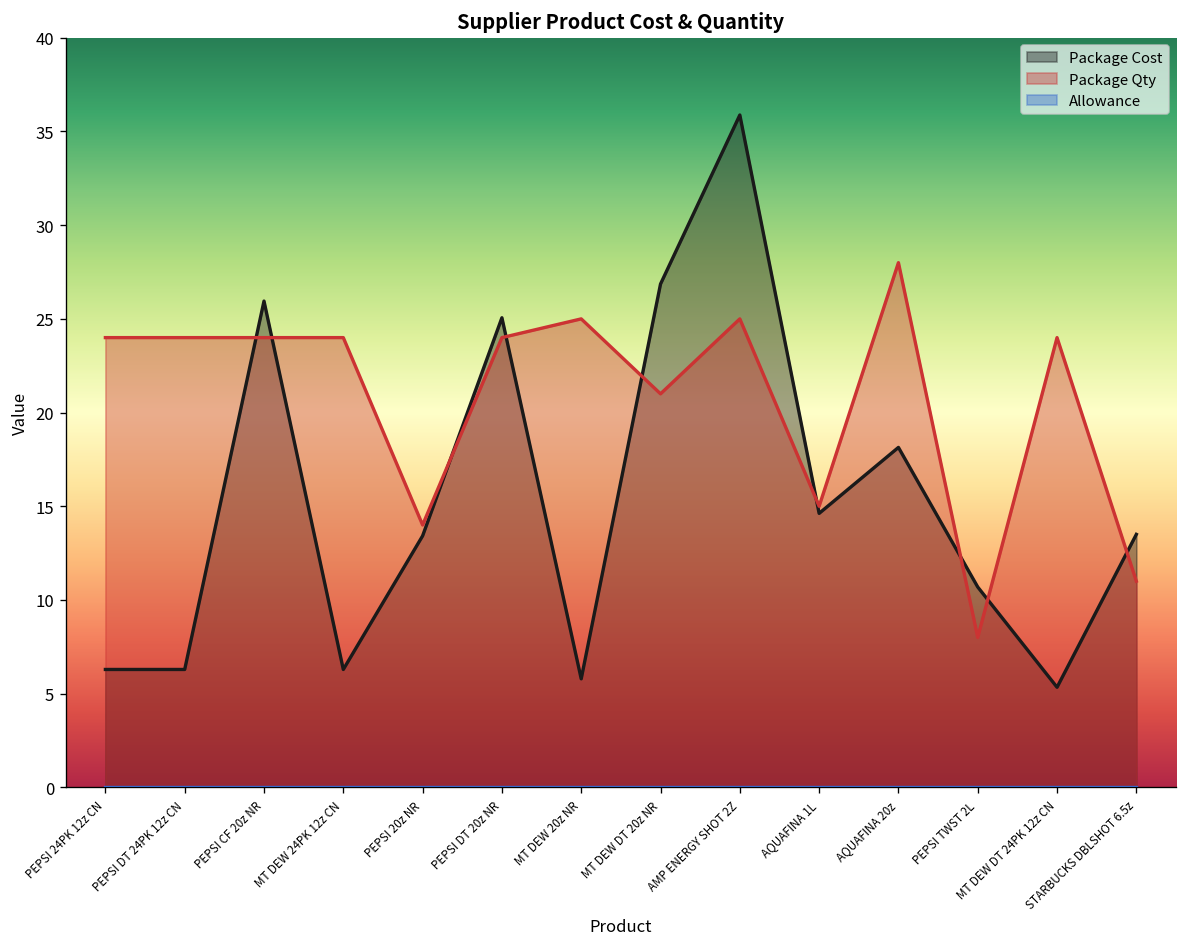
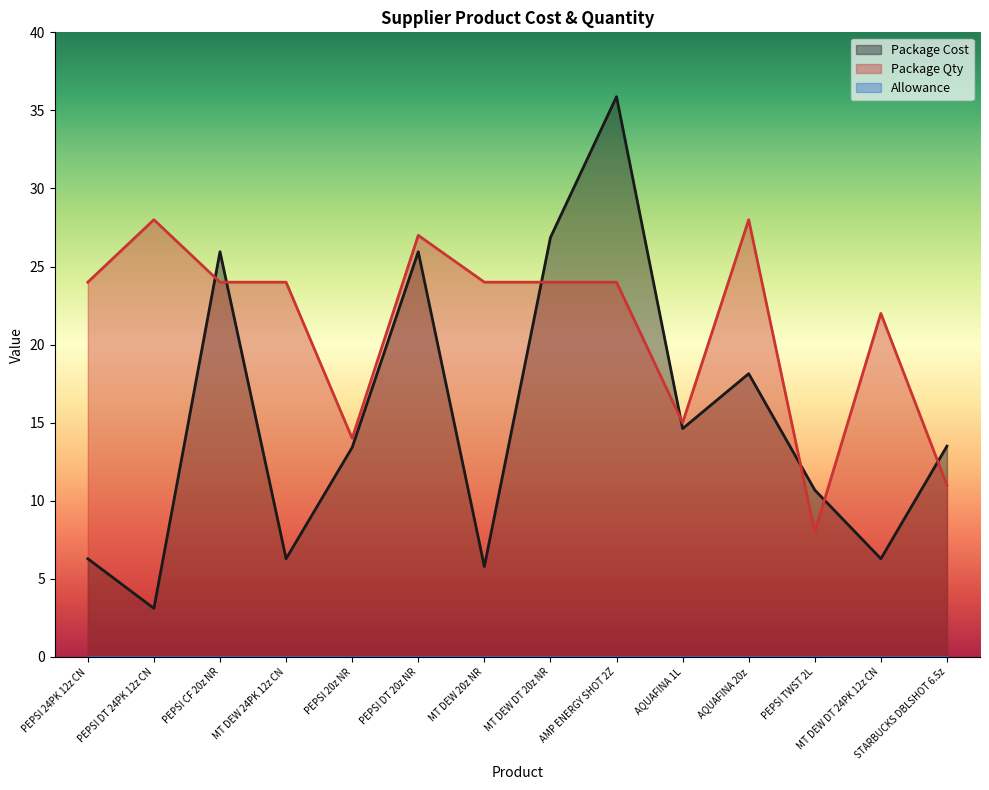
  {
    "Package Cost": {
      "PEPSI 24PK 12z CN": 6.3,
-     "PEPSI DT 24PK 12z CN": 6.3,
+     "PEPSI DT 24PK 12z CN": 3.1,
      "PEPSI CF 20z NR": 26.0,
      "MT DEW 24PK 12z CN": 6.3,
      "PEPSI 20z NR": 13.4,
-     "PEPSI DT 20z NR": 25.1,
+     "PEPSI DT 20z NR": 26.0,
      "MT DEW 20z NR": 5.8,
      "MT DEW DT 20z NR": 26.9,
      "AMP ENERGY SHOT 2Z": 35.9,
      "AQUAFINA 1L": 14.6,
      "AQUAFINA 20z": 18.1,
      "PEPSI TWST 2L": 10.7,
-     "MT DEW DT 24PK 12z CN": 5.3,
+     "MT DEW DT 24PK 12z CN": 6.3,
      "STARBUCKS DBLSHOT 6.5z": 13.5
    },
    "Package Qty": {
      "PEPSI 24PK 12z CN": 24,
-     "PEPSI DT 24PK 12z CN": 24,
+     "PEPSI DT 24PK 12z CN": 28,
      "PEPSI CF 20z NR": 24,
      "MT DEW 24PK 12z CN": 24,
      "PEPSI 20z NR": 14,
-     "PEPSI DT 20z NR": 24,
-     "MT DEW 20z NR": 25,
-     "MT DEW DT 20z NR": 21,
-     "AMP ENERGY SHOT 2Z": 25,
+     "PEPSI DT 20z NR": 27,
+     "MT DEW 20z NR": 24,
+     "MT DEW DT 20z NR": 24,
+     "AMP ENERGY SHOT 2Z": 24,
      "AQUAFINA 1L": 15,
      "AQUAFINA 20z": 28,
      "PEPSI TWST 2L": 8,
-     "MT DEW DT 24PK 12z CN": 24,
+     "MT DEW DT 24PK 12z CN": 22,
      "STARBUCKS DBLSHOT 6.5z": 11
    },
    "Allowance": {
      "PEPSI 24PK 12z CN": 0.0,
      "PEPSI DT 24PK 12z CN": 0.0,
      "PEPSI CF 20z NR": 0.0,
      "MT DEW 24PK 12z CN": 0.0,
      "PEPSI 20z NR": 0.0,
      "PEPSI DT 20z NR": 0.0,
      "MT DEW 20z NR": 0.0,
      "MT DEW DT 20z NR": 0.0,
      "AMP ENERGY SHOT 2Z": 0.0,
      "AQUAFINA 1L": 0.0,
      "AQUAFINA 20z": 0.0,
      "PEPSI TWST 2L": 0.0,
      "MT DEW DT 24PK 12z CN": 0.0,
      "STARBUCKS DBLSHOT 6.5z": 0.0
    }
  }
